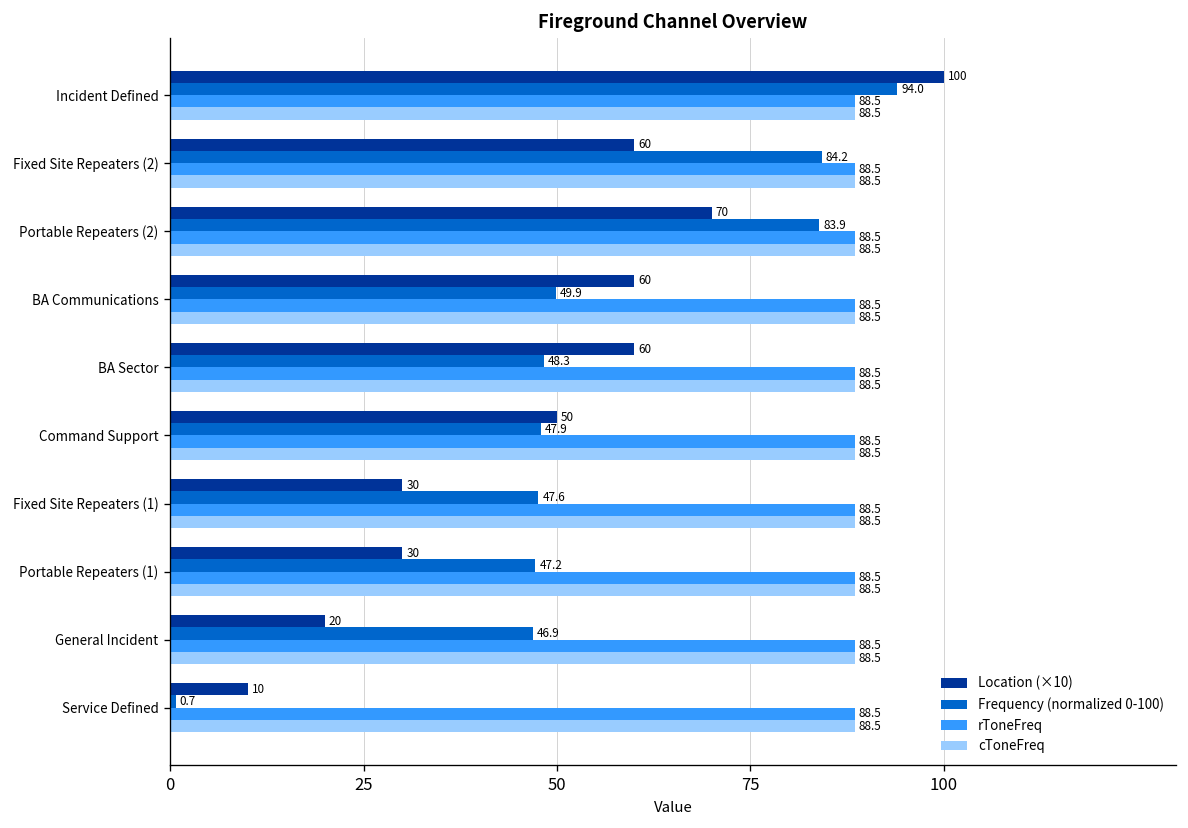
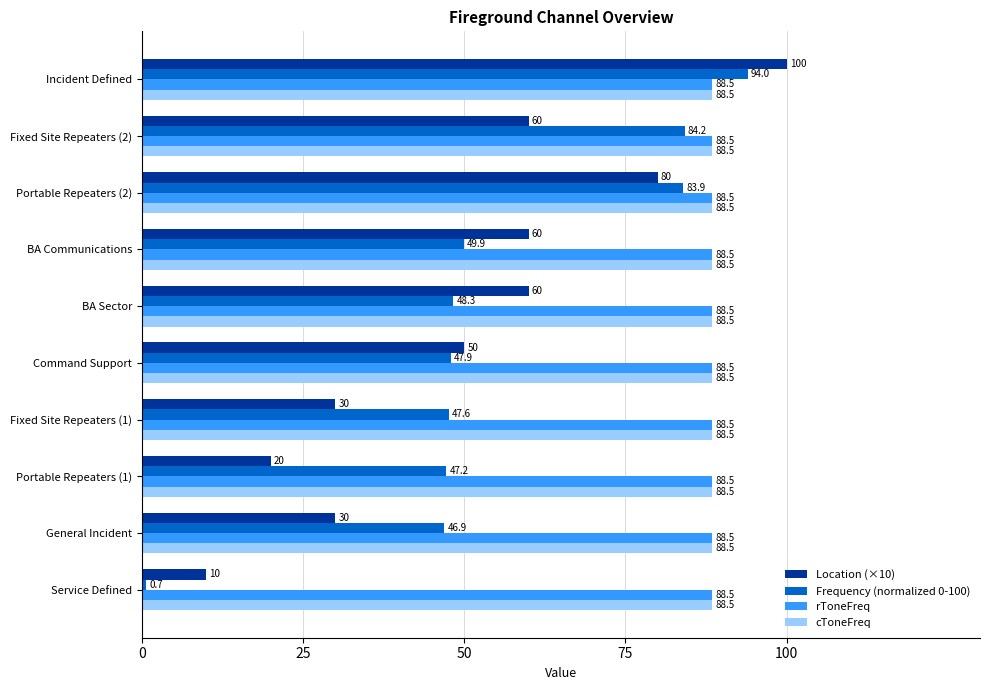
  {
    "Location (×10)": {
      "Incident Defined": 100,
      "Fixed Site Repeaters (2)": 60,
-     "Portable Repeaters (2)": 70,
+     "Portable Repeaters (2)": 80,
      "BA Communications": 60,
      "BA Sector": 60,
      "Command Support": 50,
      "Fixed Site Repeaters (1)": 30,
-     "Portable Repeaters (1)": 30,
-     "General Incident": 20,
+     "Portable Repeaters (1)": 20,
+     "General Incident": 30,
      "Service Defined": 10
    },
    "Frequency (normalized 0-100)": {
      "Incident Defined": 94.0,
      "Fixed Site Repeaters (2)": 84.2,
      "Portable Repeaters (2)": 83.9,
      "BA Communications": 49.9,
      "BA Sector": 48.3,
      "Command Support": 47.9,
      "Fixed Site Repeaters (1)": 47.6,
      "Portable Repeaters (1)": 47.2,
      "General Incident": 46.9,
      "Service Defined": 0.7
    },
    "rToneFreq": {
      "Incident Defined": 88.5,
      "Fixed Site Repeaters (2)": 88.5,
      "Portable Repeaters (2)": 88.5,
      "BA Communications": 88.5,
      "BA Sector": 88.5,
      "Command Support": 88.5,
      "Fixed Site Repeaters (1)": 88.5,
      "Portable Repeaters (1)": 88.5,
      "General Incident": 88.5,
      "Service Defined": 88.5
    },
    "cToneFreq": {
      "Incident Defined": 88.5,
      "Fixed Site Repeaters (2)": 88.5,
      "Portable Repeaters (2)": 88.5,
      "BA Communications": 88.5,
      "BA Sector": 88.5,
      "Command Support": 88.5,
      "Fixed Site Repeaters (1)": 88.5,
      "Portable Repeaters (1)": 88.5,
      "General Incident": 88.5,
      "Service Defined": 88.5
    }
  }
